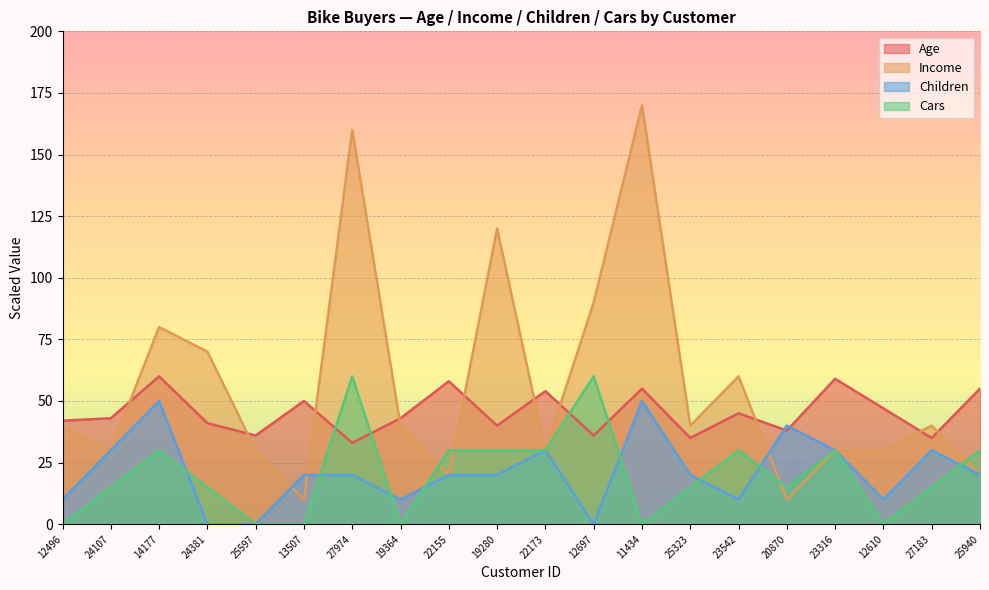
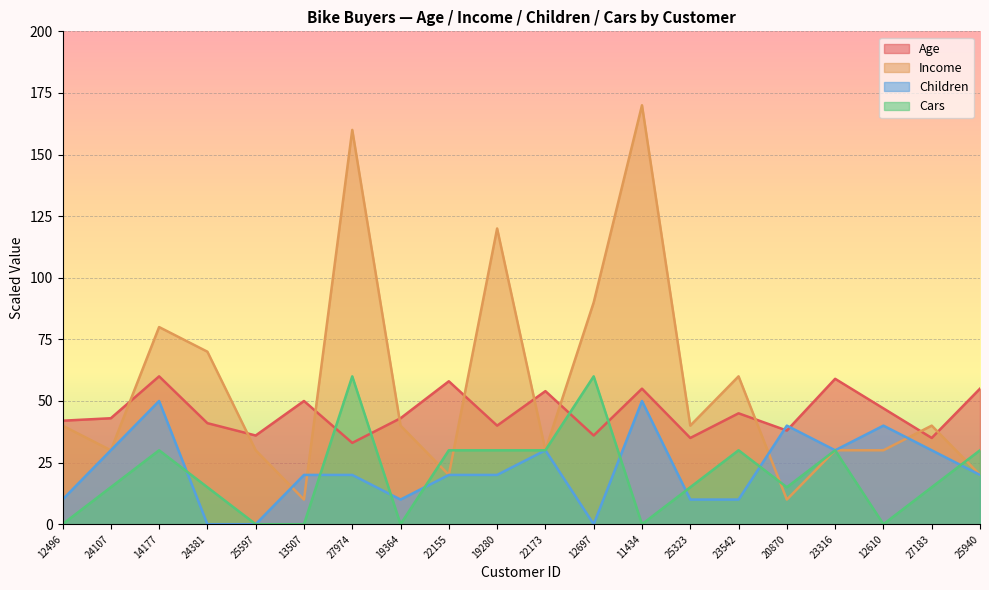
  {
    "Children": {
      "12496": 10,
      "14177": 50,
      "24381": 0,
      "13507": 20,
      "27974": 20,
      "19364": 10,
      "19280": 20,
      "12697": 0,
      "11434": 50,
-     "25323": 20,
+     "25323": 10,
      "23542": 10,
      "20870": 40,
-     "12610": 10,
+     "12610": 40,
      "27183": 30
    },
    "Cars": {
      "12496": 0,
      "24107": 15,
      "14177": 30,
      "24381": 15,
      "13507": 0,
      "27974": 60,
      "19364": 0,
      "22155": 30,
      "19280": 30,
      "12697": 60,
      "11434": 0,
      "25323": 15,
      "23542": 30,
      "20870": 15,
      "12610": 0,
      "27183": 15,
      "25940": 30
    }
  }
